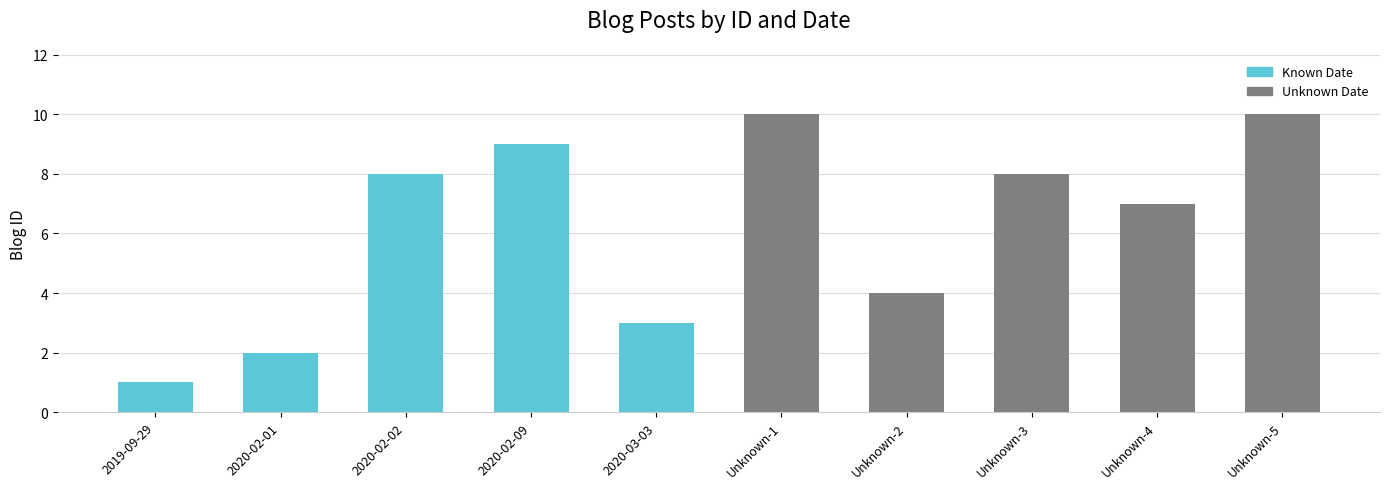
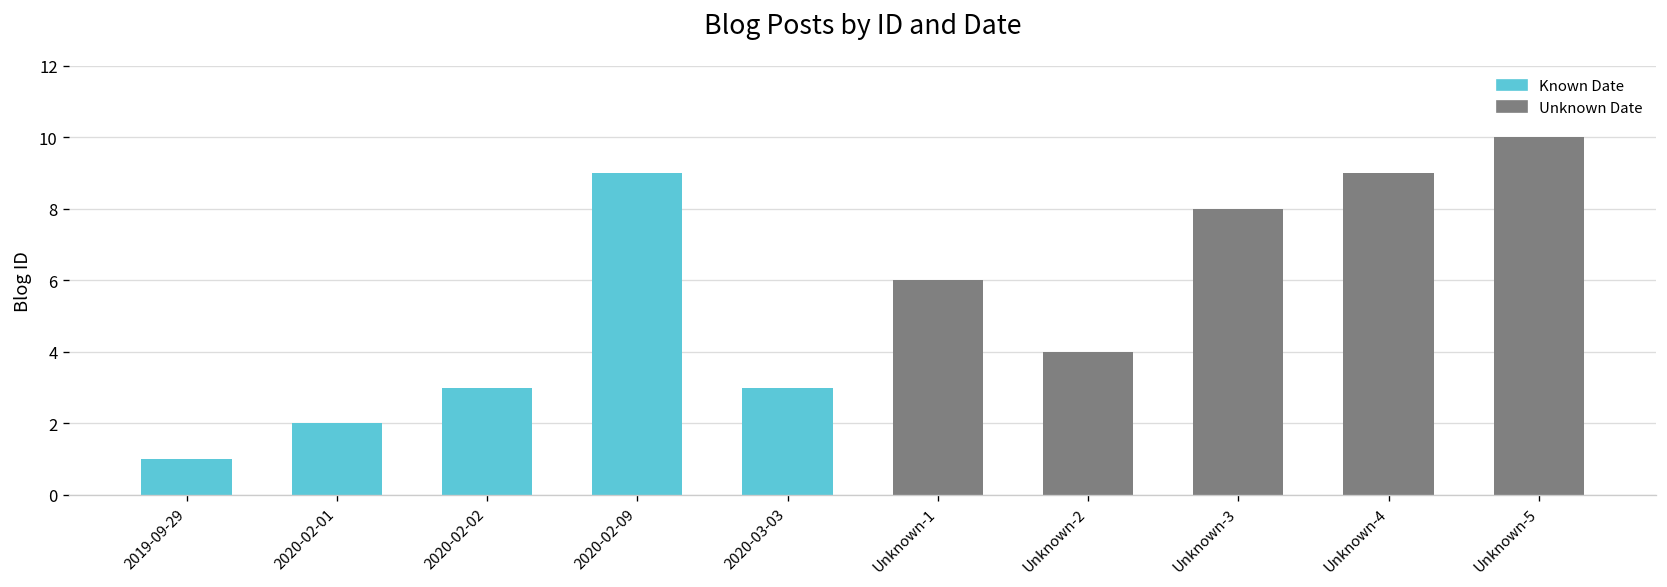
  {
    "2019-09-29": 1,
    "2020-02-01": 2,
-   "2020-02-02": 8,
+   "2020-02-02": 3,
    "2020-02-09": 9,
    "2020-03-03": 3,
-   "Unknown-1": 10,
+   "Unknown-1": 6,
    "Unknown-2": 4,
    "Unknown-3": 8,
-   "Unknown-4": 7,
+   "Unknown-4": 9,
    "Unknown-5": 10
  }
